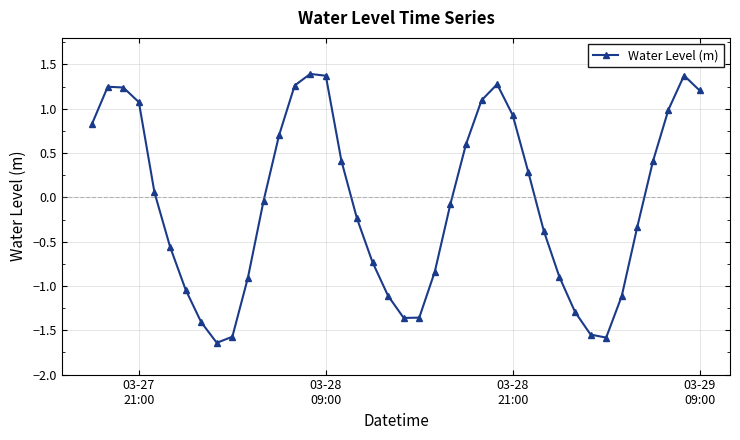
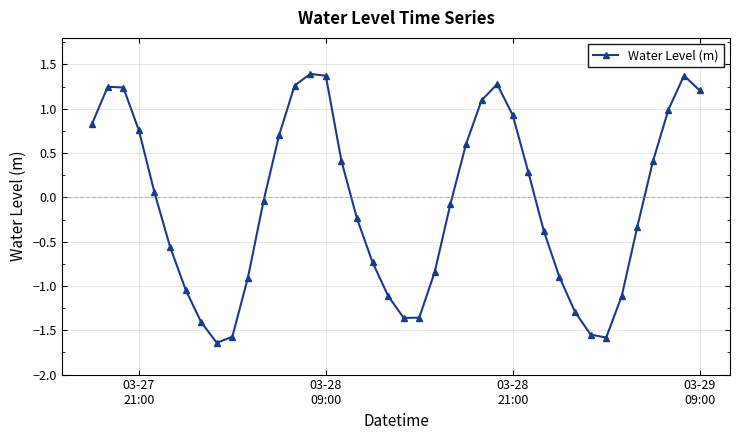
  {
-   "03-27 21:00": 1.1,
+   "03-27 21:00": 0.8,
    "03-28 09:00": 1.4,
    "03-28 21:00": 0.9,
    "03-29 09:00": 1.2
  }
